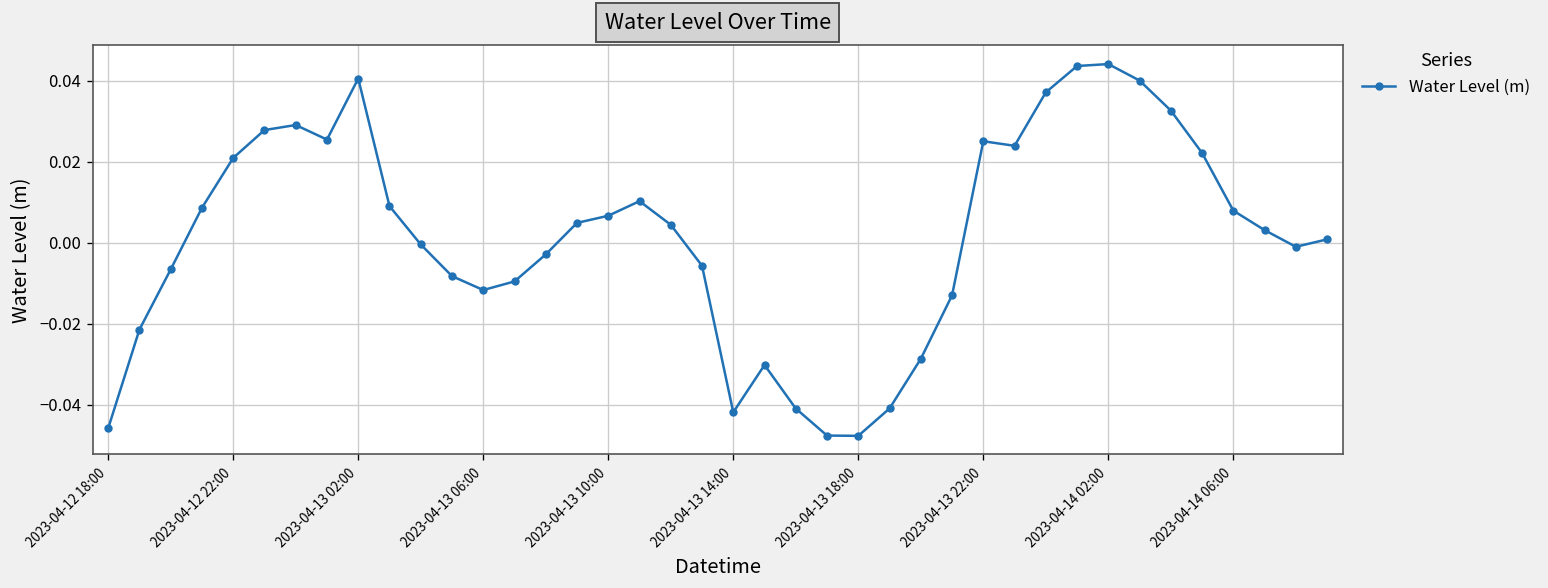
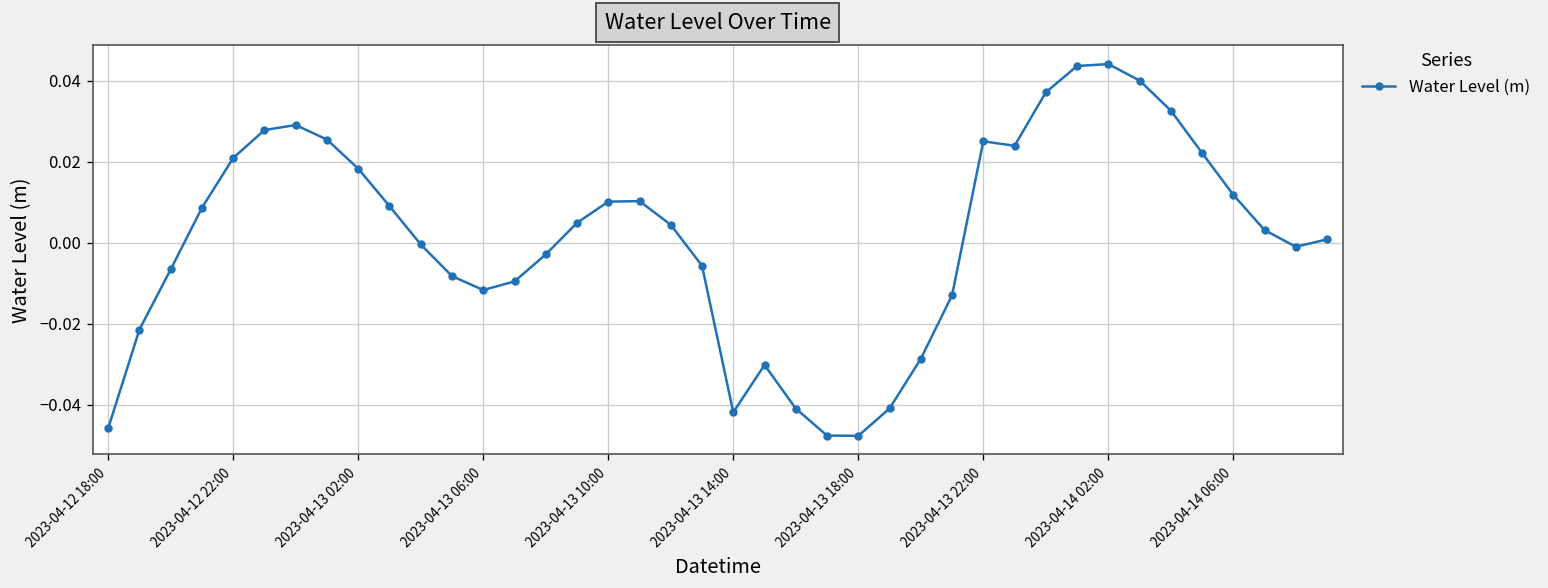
  {
    "2023-04-12 18:00": -0.046,
    "2023-04-12 22:00": 0.021,
-   "2023-04-13 02:00": 0.041,
+   "2023-04-13 02:00": 0.018,
    "2023-04-13 06:00": -0.012,
-   "2023-04-13 10:00": 0.007,
+   "2023-04-13 10:00": 0.010,
    "2023-04-13 14:00": -0.042,
    "2023-04-13 18:00": -0.048,
    "2023-04-13 22:00": 0.025,
    "2023-04-14 02:00": 0.044,
-   "2023-04-14 06:00": 0.008
+   "2023-04-14 06:00": 0.012
  }
